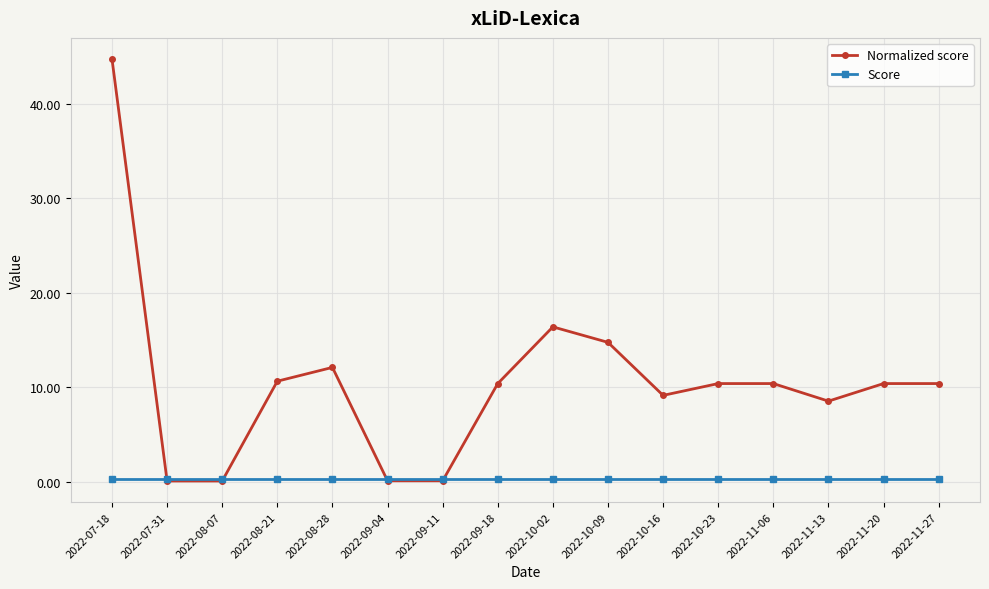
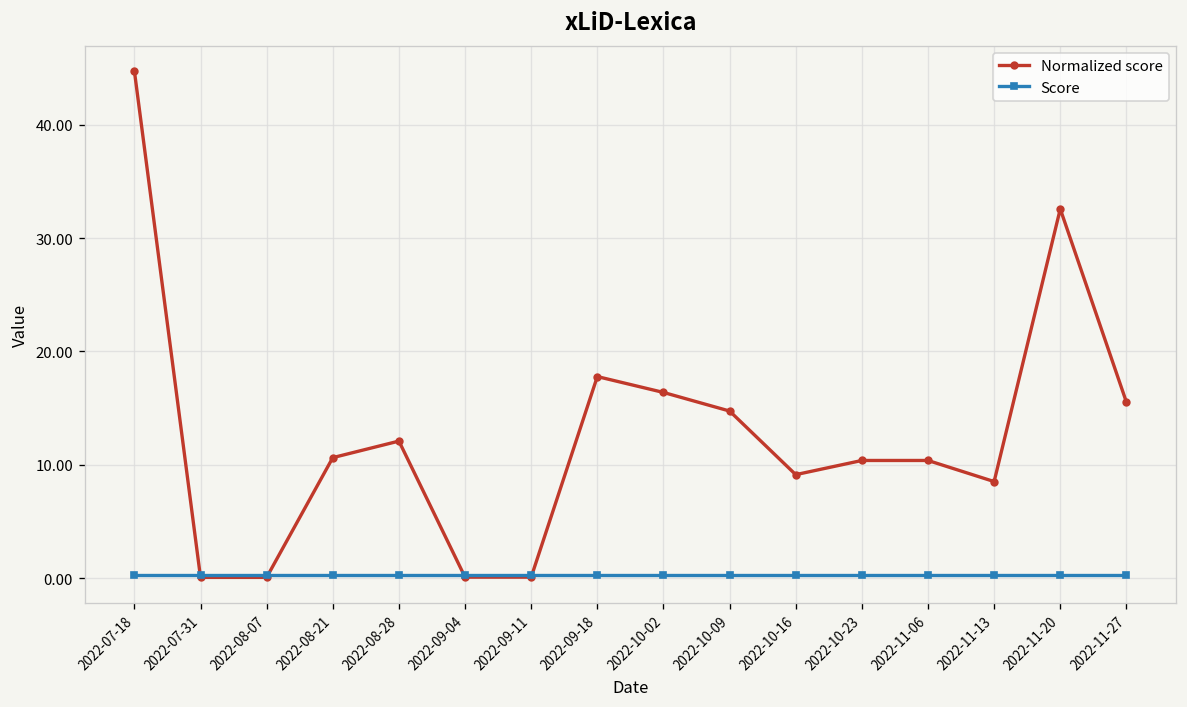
  {
    "Normalized score": {
      "2022-07-18": 45,
      "2022-08-21": 11,
      "2022-08-28": 12,
-     "2022-09-18": 10,
+     "2022-09-18": 18,
      "2022-10-02": 16,
      "2022-10-09": 15,
      "2022-10-16": 9,
      "2022-10-23": 10,
      "2022-11-06": 10,
      "2022-11-13": 9,
-     "2022-11-20": 10,
-     "2022-11-27": 10
+     "2022-11-20": 33,
+     "2022-11-27": 16
    },
    "Score": {
      "2022-07-18": 0,
      "2022-08-21": 0,
      "2022-08-28": 0,
      "2022-09-18": 0,
      "2022-10-02": 0,
      "2022-10-09": 0,
      "2022-10-16": 0,
      "2022-10-23": 0,
      "2022-11-06": 0,
      "2022-11-13": 0,
      "2022-11-20": 0,
      "2022-11-27": 0
    }
  }
